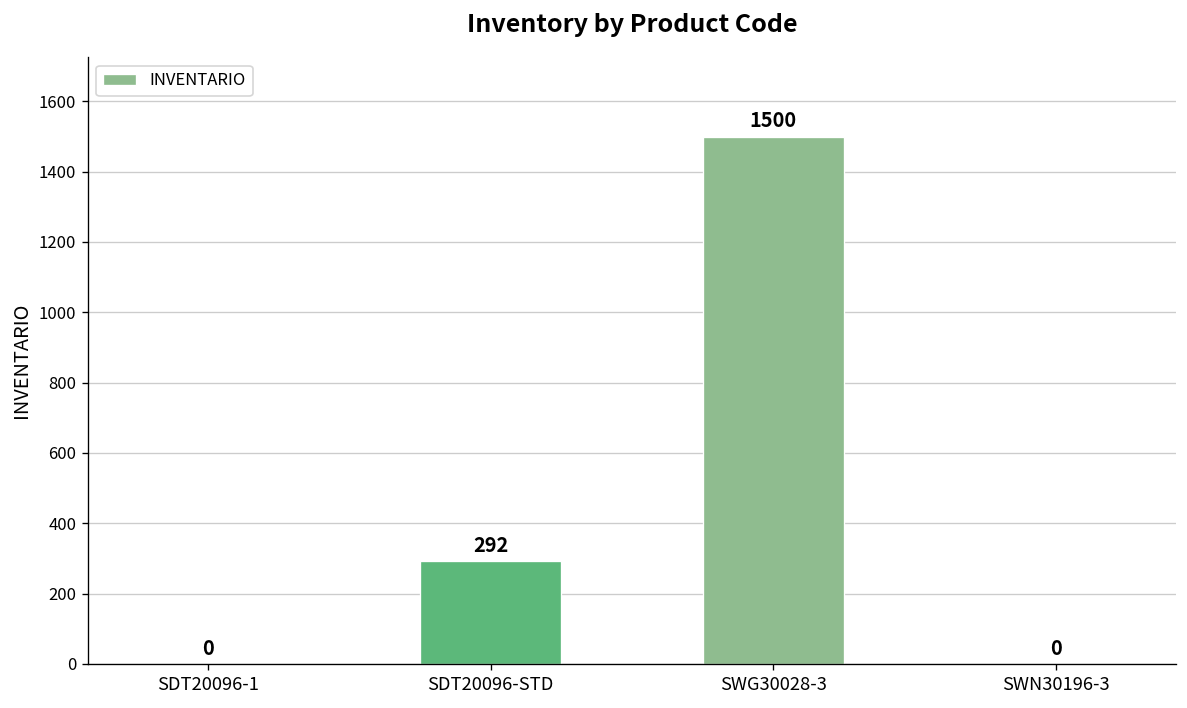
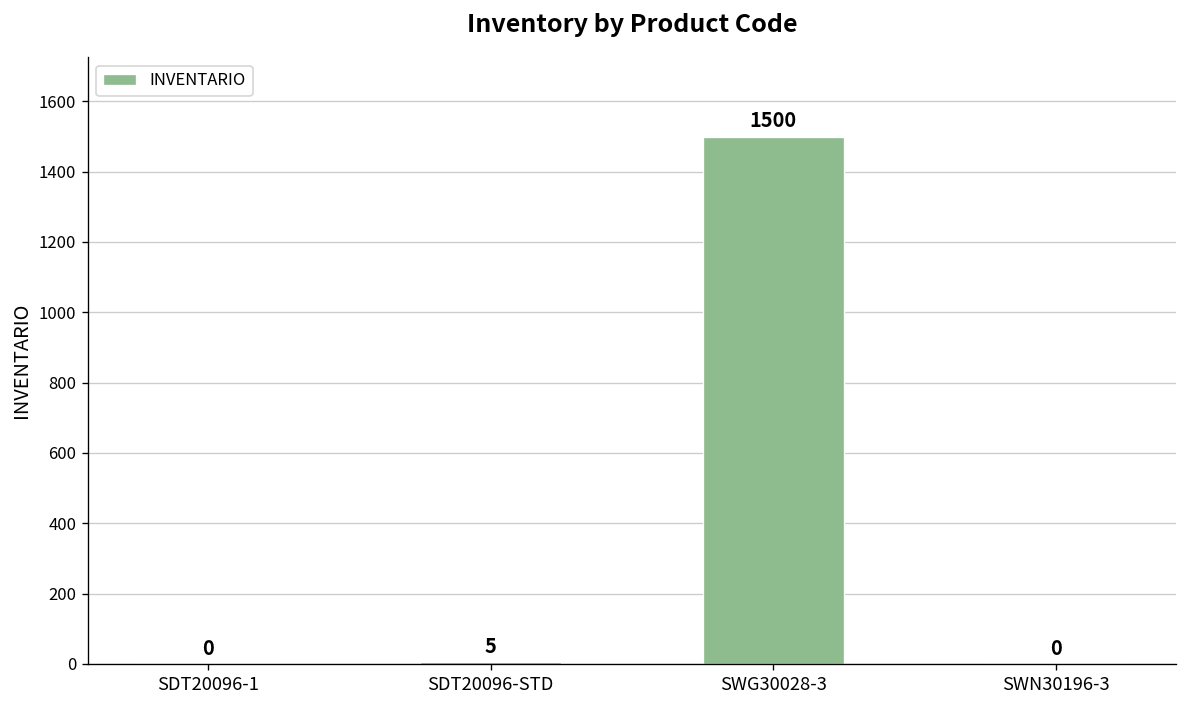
  {
    "SDT20096-1": 0,
-   "SDT20096-STD": 292,
+   "SDT20096-STD": 5,
    "SWG30028-3": 1500,
    "SWN30196-3": 0
  }
